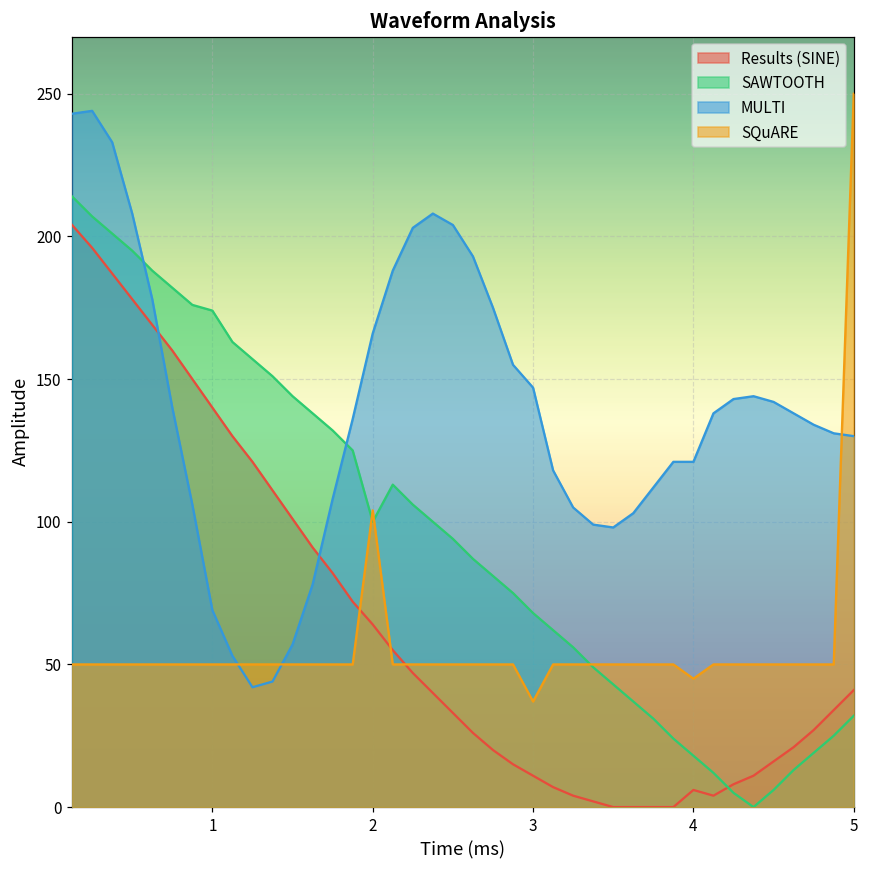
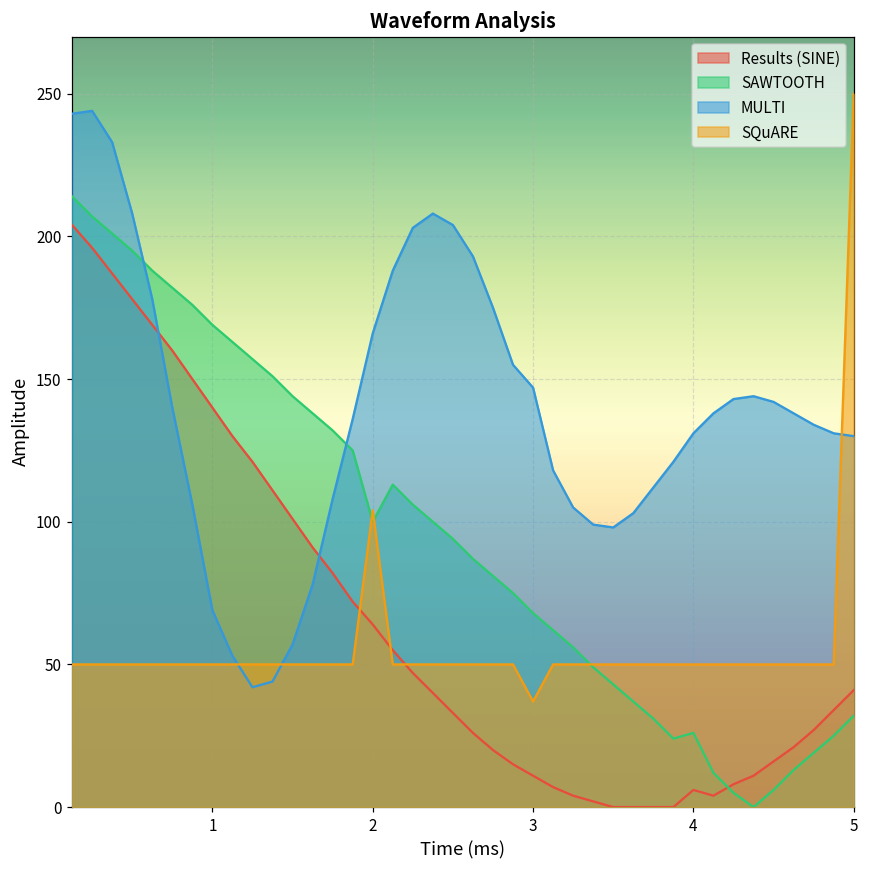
  {
    "Results (SINE)": {
      "1": 140,
      "2": 64,
      "3": 11,
      "4": 6,
      "5": 41
    },
    "SAWTOOTH": {
-     "1": 174,
+     "1": 169,
      "2": 100,
      "3": 68,
-     "4": 18,
+     "4": 26,
      "5": 32
    },
    "MULTI": {
      "1": 69,
      "2": 166,
      "3": 147,
-     "4": 121,
+     "4": 131,
      "5": 130
    },
    "SQuARE": {
      "1": 50,
      "2": 104,
      "3": 37,
-     "4": 45,
+     "4": 50,
      "5": 250
    }
  }
